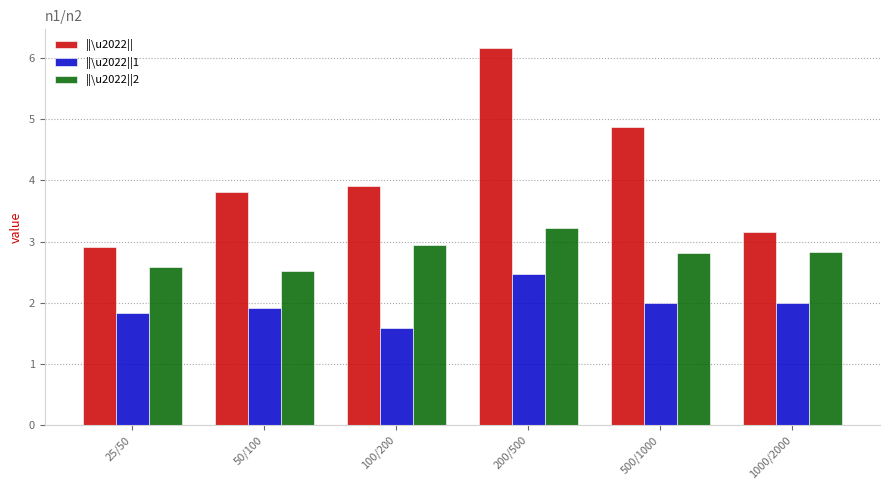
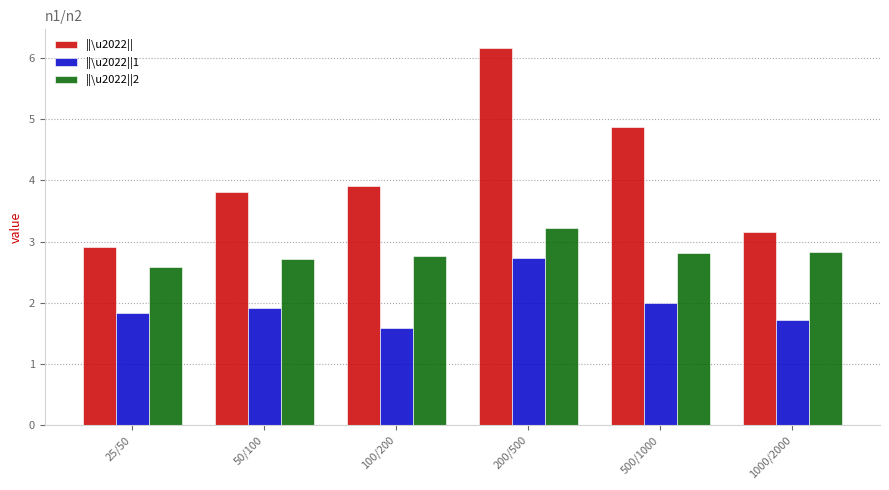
  {
    "||\\u2022||": {
      "25/50": 2.9,
      "50/100": 3.8,
      "100/200": 3.9,
      "200/500": 6.2,
      "500/1000": 4.9,
      "1000/2000": 3.2
    },
    "||\\u2022||1": {
      "25/50": 1.8,
      "50/100": 1.9,
      "100/200": 1.6,
-     "200/500": 2.5,
+     "200/500": 2.7,
      "500/1000": 2.0,
-     "1000/2000": 2.0
+     "1000/2000": 1.7
    },
    "||\\u2022||2": {
      "25/50": 2.6,
-     "50/100": 2.5,
-     "100/200": 2.9,
+     "50/100": 2.7,
+     "100/200": 2.8,
      "200/500": 3.2,
      "500/1000": 2.8,
      "1000/2000": 2.8
    }
  }
